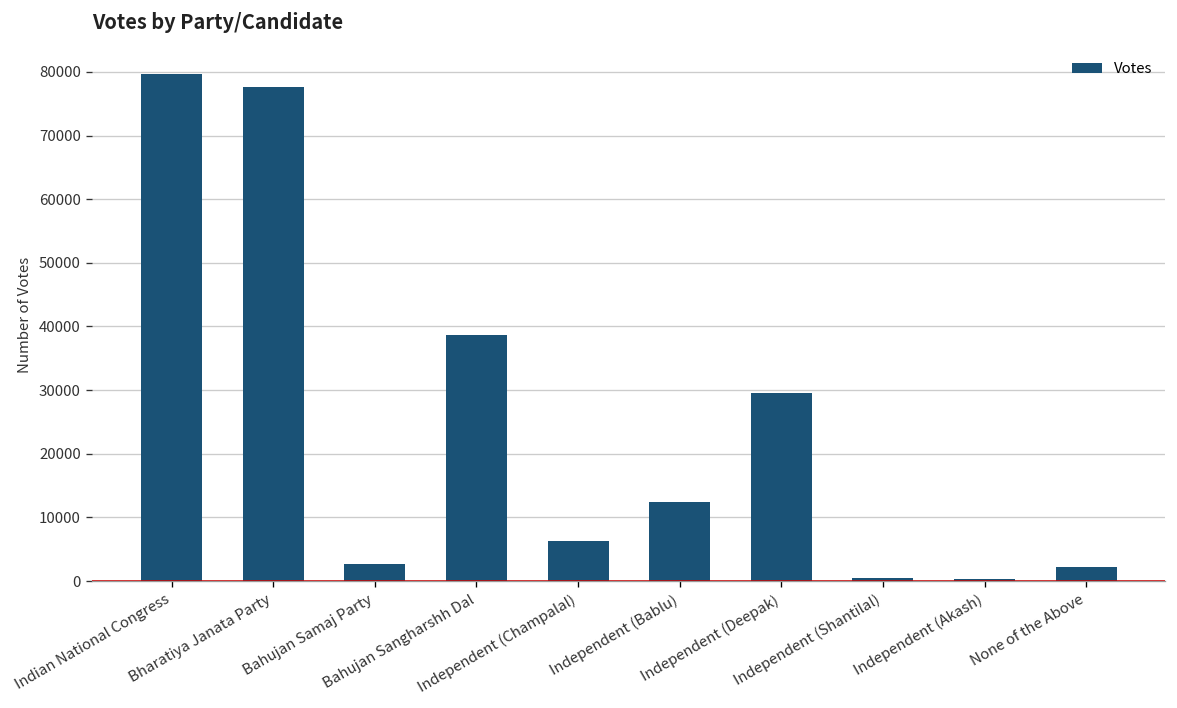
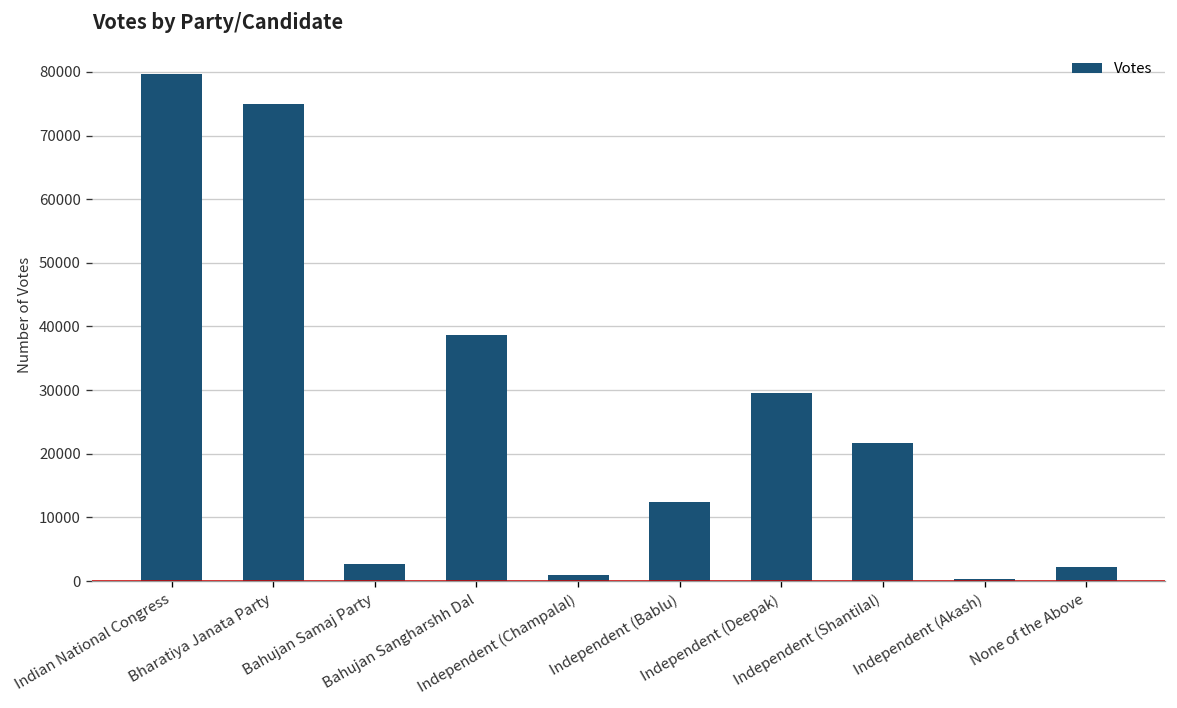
  {
    "Indian National Congress": 80000,
-   "Bharatiya Janata Party": 78000,
+   "Bharatiya Janata Party": 75000,
    "Bahujan Samaj Party": 3000,
    "Bahujan Sangharshh Dal": 39000,
-   "Independent (Champalal)": 6000,
+   "Independent (Champalal)": 1000,
    "Independent (Bablu)": 12000,
    "Independent (Deepak)": 29000,
-   "Independent (Shantilal)": 0,
+   "Independent (Shantilal)": 22000,
    "None of the Above": 2000
  }
